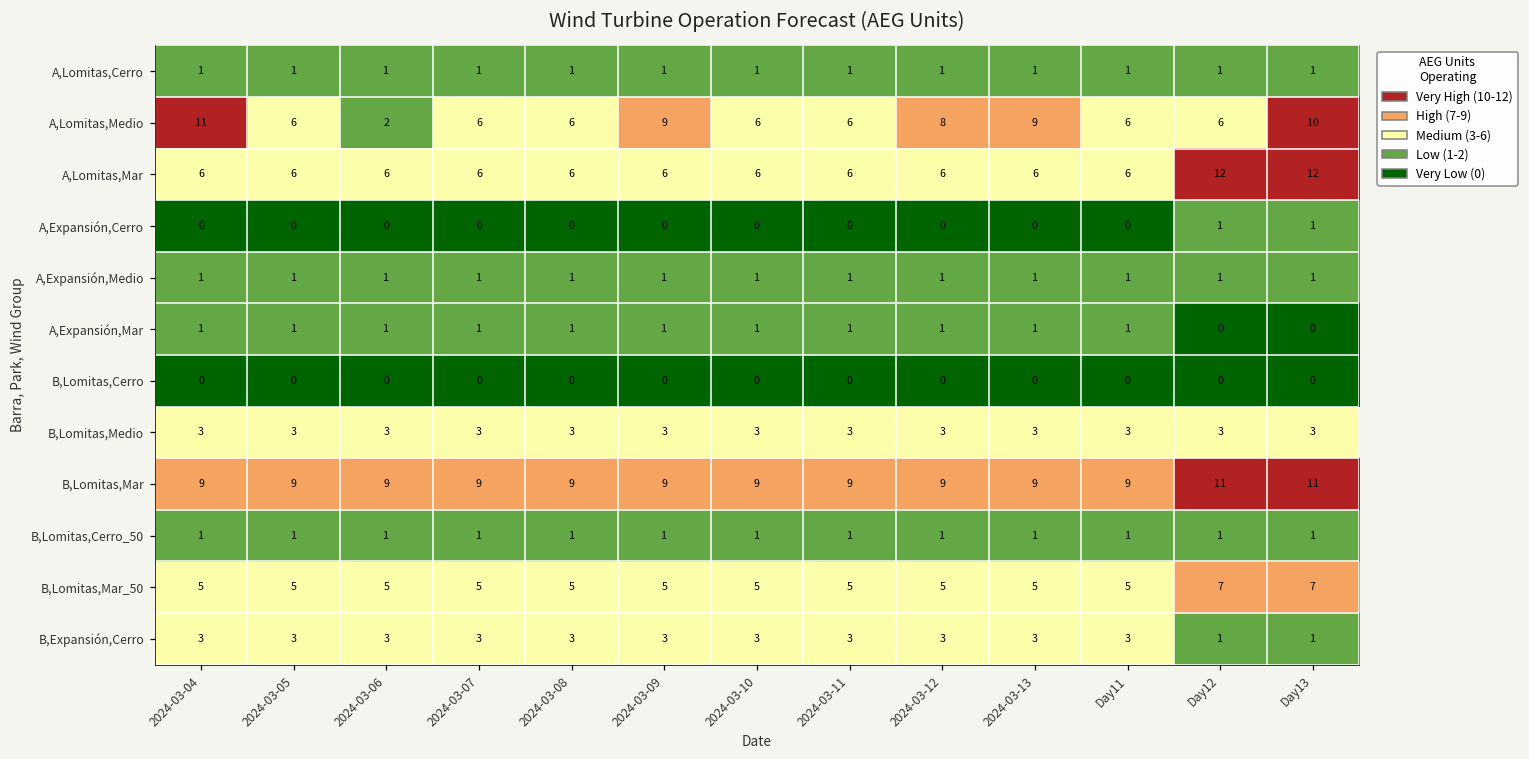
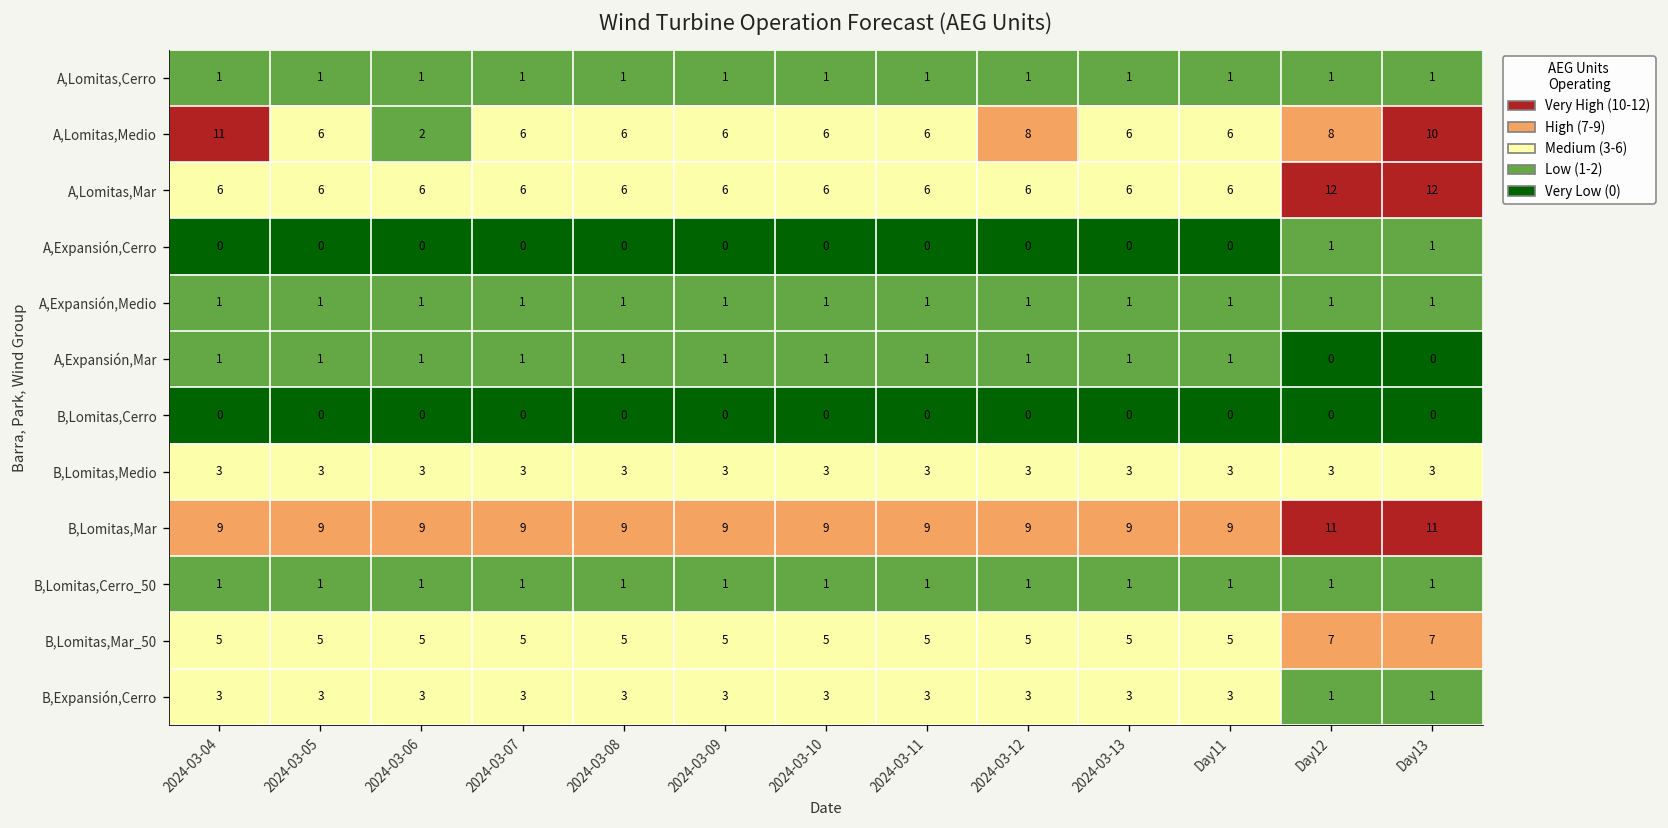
  {
    "A,Lomitas,Cerro": {
      "2024-03-04": 1,
      "2024-03-05": 1,
      "2024-03-06": 1,
      "2024-03-07": 1,
      "2024-03-08": 1,
      "2024-03-09": 1,
      "2024-03-10": 1,
      "2024-03-11": 1,
      "2024-03-12": 1,
      "2024-03-13": 1,
      "Day11": 1,
      "Day12": 1,
      "Day13": 1
    },
    "A,Lomitas,Medio": {
      "2024-03-04": 11,
      "2024-03-05": 6,
      "2024-03-06": 2,
      "2024-03-07": 6,
      "2024-03-08": 6,
-     "2024-03-09": 9,
+     "2024-03-09": 6,
      "2024-03-10": 6,
      "2024-03-11": 6,
      "2024-03-12": 8,
-     "2024-03-13": 9,
+     "2024-03-13": 6,
      "Day11": 6,
-     "Day12": 6,
+     "Day12": 8,
      "Day13": 10
    },
    "A,Lomitas,Mar": {
      "2024-03-04": 6,
      "2024-03-05": 6,
      "2024-03-06": 6,
      "2024-03-07": 6,
      "2024-03-08": 6,
      "2024-03-09": 6,
      "2024-03-10": 6,
      "2024-03-11": 6,
      "2024-03-12": 6,
      "2024-03-13": 6,
      "Day11": 6,
      "Day12": 12,
      "Day13": 12
    },
    "A,Expansión,Cerro": {
      "2024-03-04": 0,
      "2024-03-05": 0,
      "2024-03-06": 0,
      "2024-03-07": 0,
      "2024-03-08": 0,
      "2024-03-09": 0,
      "2024-03-10": 0,
      "2024-03-11": 0,
      "2024-03-12": 0,
      "2024-03-13": 0,
      "Day11": 0,
      "Day12": 1,
      "Day13": 1
    },
    "A,Expansión,Medio": {
      "2024-03-04": 1,
      "2024-03-05": 1,
      "2024-03-06": 1,
      "2024-03-07": 1,
      "2024-03-08": 1,
      "2024-03-09": 1,
      "2024-03-10": 1,
      "2024-03-11": 1,
      "2024-03-12": 1,
      "2024-03-13": 1,
      "Day11": 1,
      "Day12": 1,
      "Day13": 1
    },
    "A,Expansión,Mar": {
      "2024-03-04": 1,
      "2024-03-05": 1,
      "2024-03-06": 1,
      "2024-03-07": 1,
      "2024-03-08": 1,
      "2024-03-09": 1,
      "2024-03-10": 1,
      "2024-03-11": 1,
      "2024-03-12": 1,
      "2024-03-13": 1,
      "Day11": 1,
      "Day12": 0,
      "Day13": 0
    },
    "B,Lomitas,Cerro": {
      "2024-03-04": 0,
      "2024-03-05": 0,
      "2024-03-06": 0,
      "2024-03-07": 0,
      "2024-03-08": 0,
      "2024-03-09": 0,
      "2024-03-10": 0,
      "2024-03-11": 0,
      "2024-03-12": 0,
      "2024-03-13": 0,
      "Day11": 0,
      "Day12": 0,
      "Day13": 0
    },
    "B,Lomitas,Medio": {
      "2024-03-04": 3,
      "2024-03-05": 3,
      "2024-03-06": 3,
      "2024-03-07": 3,
      "2024-03-08": 3,
      "2024-03-09": 3,
      "2024-03-10": 3,
      "2024-03-11": 3,
      "2024-03-12": 3,
      "2024-03-13": 3,
      "Day11": 3,
      "Day12": 3,
      "Day13": 3
    },
    "B,Lomitas,Mar": {
      "2024-03-04": 9,
      "2024-03-05": 9,
      "2024-03-06": 9,
      "2024-03-07": 9,
      "2024-03-08": 9,
      "2024-03-09": 9,
      "2024-03-10": 9,
      "2024-03-11": 9,
      "2024-03-12": 9,
      "2024-03-13": 9,
      "Day11": 9,
      "Day12": 11,
      "Day13": 11
    },
    "B,Lomitas,Cerro_50": {
      "2024-03-04": 1,
      "2024-03-05": 1,
      "2024-03-06": 1,
      "2024-03-07": 1,
      "2024-03-08": 1,
      "2024-03-09": 1,
      "2024-03-10": 1,
      "2024-03-11": 1,
      "2024-03-12": 1,
      "2024-03-13": 1,
      "Day11": 1,
      "Day12": 1,
      "Day13": 1
    },
    "B,Lomitas,Mar_50": {
      "2024-03-04": 5,
      "2024-03-05": 5,
      "2024-03-06": 5,
      "2024-03-07": 5,
      "2024-03-08": 5,
      "2024-03-09": 5,
      "2024-03-10": 5,
      "2024-03-11": 5,
      "2024-03-12": 5,
      "2024-03-13": 5,
      "Day11": 5,
      "Day12": 7,
      "Day13": 7
    },
    "B,Expansión,Cerro": {
      "2024-03-04": 3,
      "2024-03-05": 3,
      "2024-03-06": 3,
      "2024-03-07": 3,
      "2024-03-08": 3,
      "2024-03-09": 3,
      "2024-03-10": 3,
      "2024-03-11": 3,
      "2024-03-12": 3,
      "2024-03-13": 3,
      "Day11": 3,
      "Day12": 1,
      "Day13": 1
    }
  }
